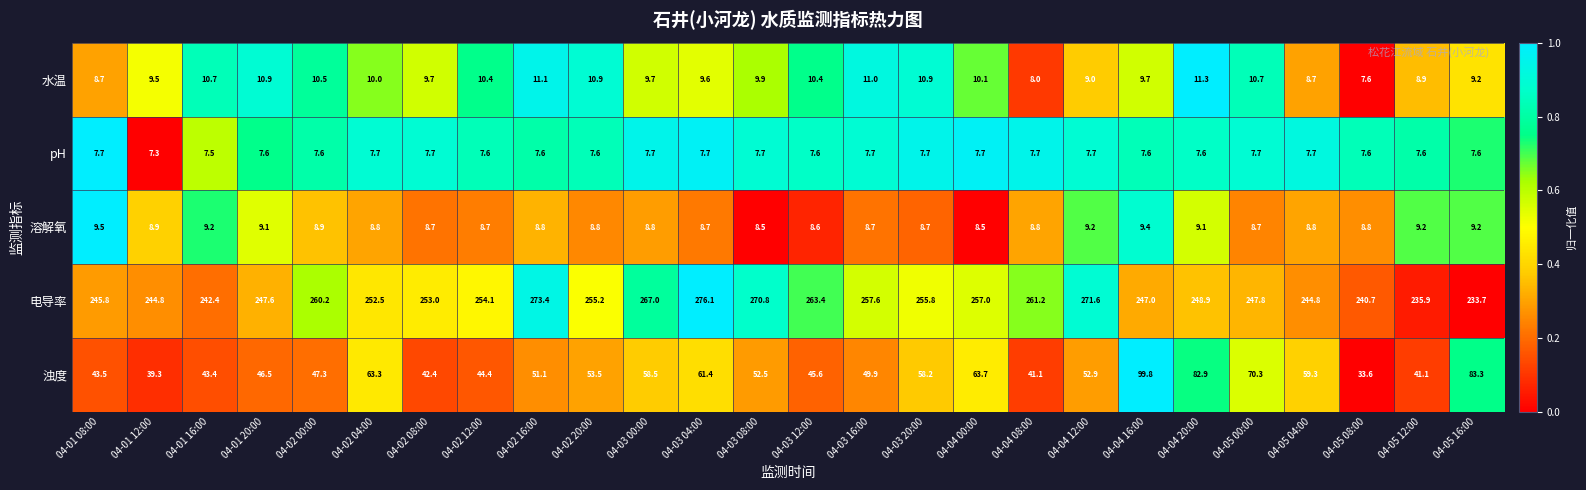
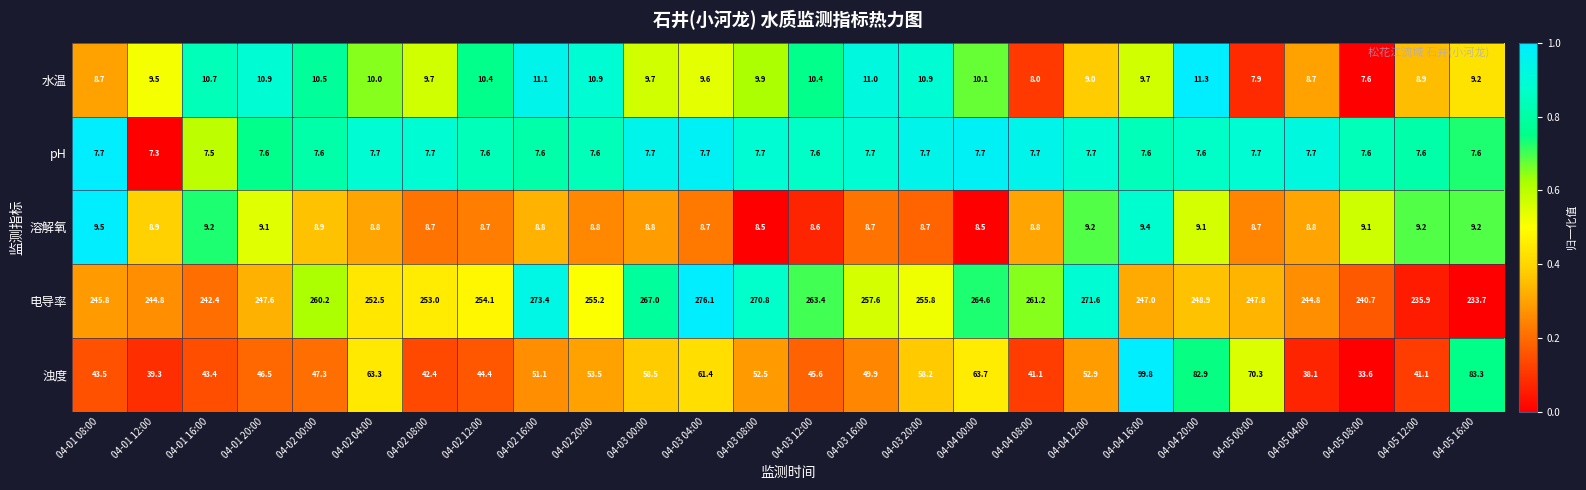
  {
    "水温": {
      "04-01 08:00": 8.7,
      "04-01 12:00": 9.5,
      "04-01 16:00": 10.7,
      "04-01 20:00": 10.9,
      "04-02 00:00": 10.5,
      "04-02 04:00": 10.0,
      "04-02 08:00": 9.7,
      "04-02 12:00": 10.4,
      "04-02 16:00": 11.1,
      "04-02 20:00": 10.9,
      "04-03 00:00": 9.7,
      "04-03 04:00": 9.6,
      "04-03 08:00": 9.9,
      "04-03 12:00": 10.4,
      "04-03 16:00": 11.0,
      "04-03 20:00": 10.9,
      "04-04 00:00": 10.1,
      "04-04 08:00": 8.0,
      "04-04 12:00": 9.0,
      "04-04 16:00": 9.7,
      "04-04 20:00": 11.3,
-     "04-05 00:00": 10.7,
+     "04-05 00:00": 7.9,
      "04-05 04:00": 8.7,
      "04-05 08:00": 7.6,
      "04-05 16:00": 9.2
    },
    "pH": {
      "04-01 08:00": 7.7,
      "04-01 12:00": 7.3,
      "04-01 16:00": 7.5,
      "04-01 20:00": 7.6,
      "04-02 00:00": 7.6,
      "04-02 04:00": 7.7,
      "04-02 08:00": 7.7,
      "04-02 12:00": 7.6,
      "04-02 16:00": 7.6,
      "04-02 20:00": 7.6,
      "04-03 00:00": 7.7,
      "04-03 04:00": 7.7,
      "04-03 08:00": 7.7,
      "04-03 12:00": 7.6,
      "04-03 16:00": 7.7,
      "04-03 20:00": 7.7,
      "04-04 00:00": 7.7,
      "04-04 08:00": 7.7,
      "04-04 12:00": 7.7,
      "04-04 16:00": 7.6,
      "04-04 20:00": 7.6,
      "04-05 00:00": 7.7,
      "04-05 04:00": 7.7,
      "04-05 08:00": 7.6,
      "04-05 12:00": 7.6,
      "04-05 16:00": 7.6
    },
    "溶解氧": {
      "04-01 08:00": 9.5,
      "04-01 12:00": 8.9,
      "04-01 16:00": 9.2,
      "04-01 20:00": 9.1,
      "04-02 00:00": 8.9,
      "04-02 04:00": 8.8,
      "04-02 08:00": 8.7,
      "04-02 12:00": 8.7,
      "04-02 16:00": 8.8,
      "04-02 20:00": 8.8,
      "04-03 00:00": 8.8,
      "04-03 04:00": 8.7,
      "04-03 08:00": 8.5,
      "04-03 12:00": 8.6,
      "04-03 16:00": 8.7,
      "04-03 20:00": 8.7,
      "04-04 00:00": 8.5,
      "04-04 08:00": 8.8,
      "04-04 12:00": 9.2,
      "04-04 16:00": 9.4,
      "04-04 20:00": 9.1,
      "04-05 00:00": 8.7,
      "04-05 04:00": 8.8,
-     "04-05 08:00": 8.8,
+     "04-05 08:00": 9.1,
      "04-05 12:00": 9.2,
      "04-05 16:00": 9.2
    },
    "电导率": {
      "04-01 08:00": 245.8,
      "04-01 12:00": 244.8,
      "04-01 16:00": 242.4,
      "04-01 20:00": 247.6,
      "04-02 00:00": 260.2,
      "04-02 04:00": 252.5,
      "04-02 08:00": 253.0,
      "04-02 12:00": 254.1,
      "04-02 16:00": 273.4,
      "04-02 20:00": 255.2,
      "04-03 00:00": 267.0,
      "04-03 04:00": 276.1,
      "04-03 08:00": 270.8,
      "04-03 12:00": 263.4,
      "04-03 16:00": 257.6,
      "04-03 20:00": 255.8,
-     "04-04 00:00": 257.0,
+     "04-04 00:00": 264.6,
      "04-04 08:00": 261.2,
      "04-04 12:00": 271.6,
      "04-04 16:00": 247.0,
      "04-04 20:00": 248.9,
      "04-05 00:00": 247.8,
      "04-05 04:00": 244.8,
      "04-05 08:00": 240.7,
      "04-05 12:00": 235.9,
      "04-05 16:00": 233.7
    },
    "浊度": {
      "04-01 08:00": 43.5,
      "04-01 12:00": 39.3,
      "04-01 16:00": 43.4,
      "04-01 20:00": 46.5,
      "04-02 00:00": 47.3,
      "04-02 04:00": 63.3,
      "04-02 08:00": 42.4,
      "04-02 12:00": 44.4,
      "04-02 16:00": 51.1,
      "04-02 20:00": 53.5,
      "04-03 00:00": 58.5,
      "04-03 04:00": 61.4,
      "04-03 08:00": 52.5,
      "04-03 12:00": 45.6,
      "04-03 16:00": 49.9,
      "04-03 20:00": 58.2,
      "04-04 00:00": 63.7,
      "04-04 08:00": 41.1,
      "04-04 12:00": 52.9,
      "04-04 16:00": 99.8,
      "04-04 20:00": 82.9,
      "04-05 00:00": 70.3,
-     "04-05 04:00": 59.3,
+     "04-05 04:00": 38.1,
      "04-05 08:00": 33.6,
      "04-05 12:00": 41.1,
      "04-05 16:00": 83.3
    }
  }
